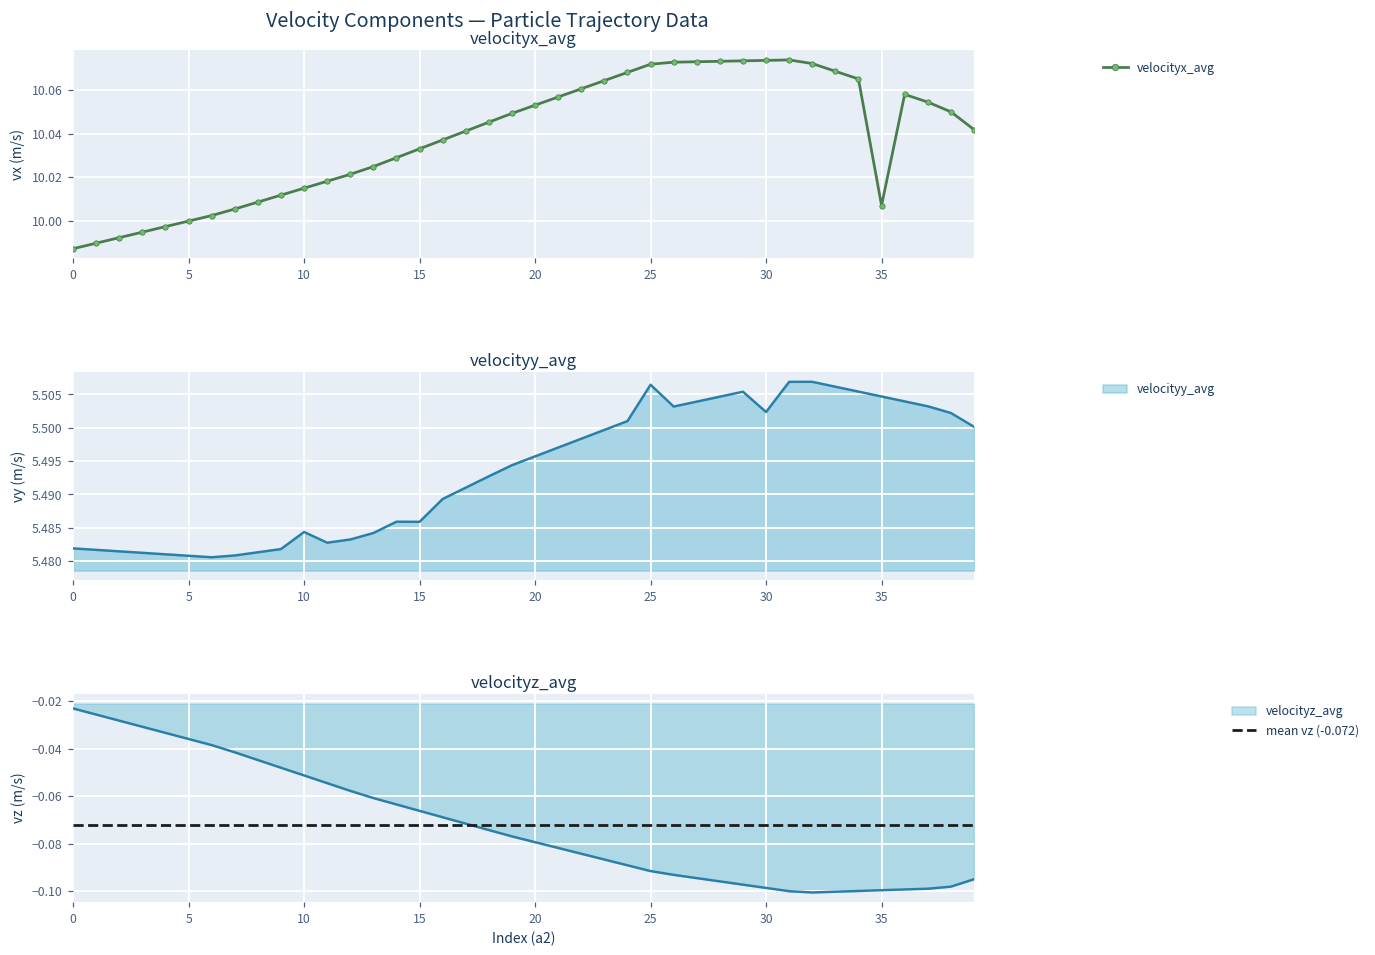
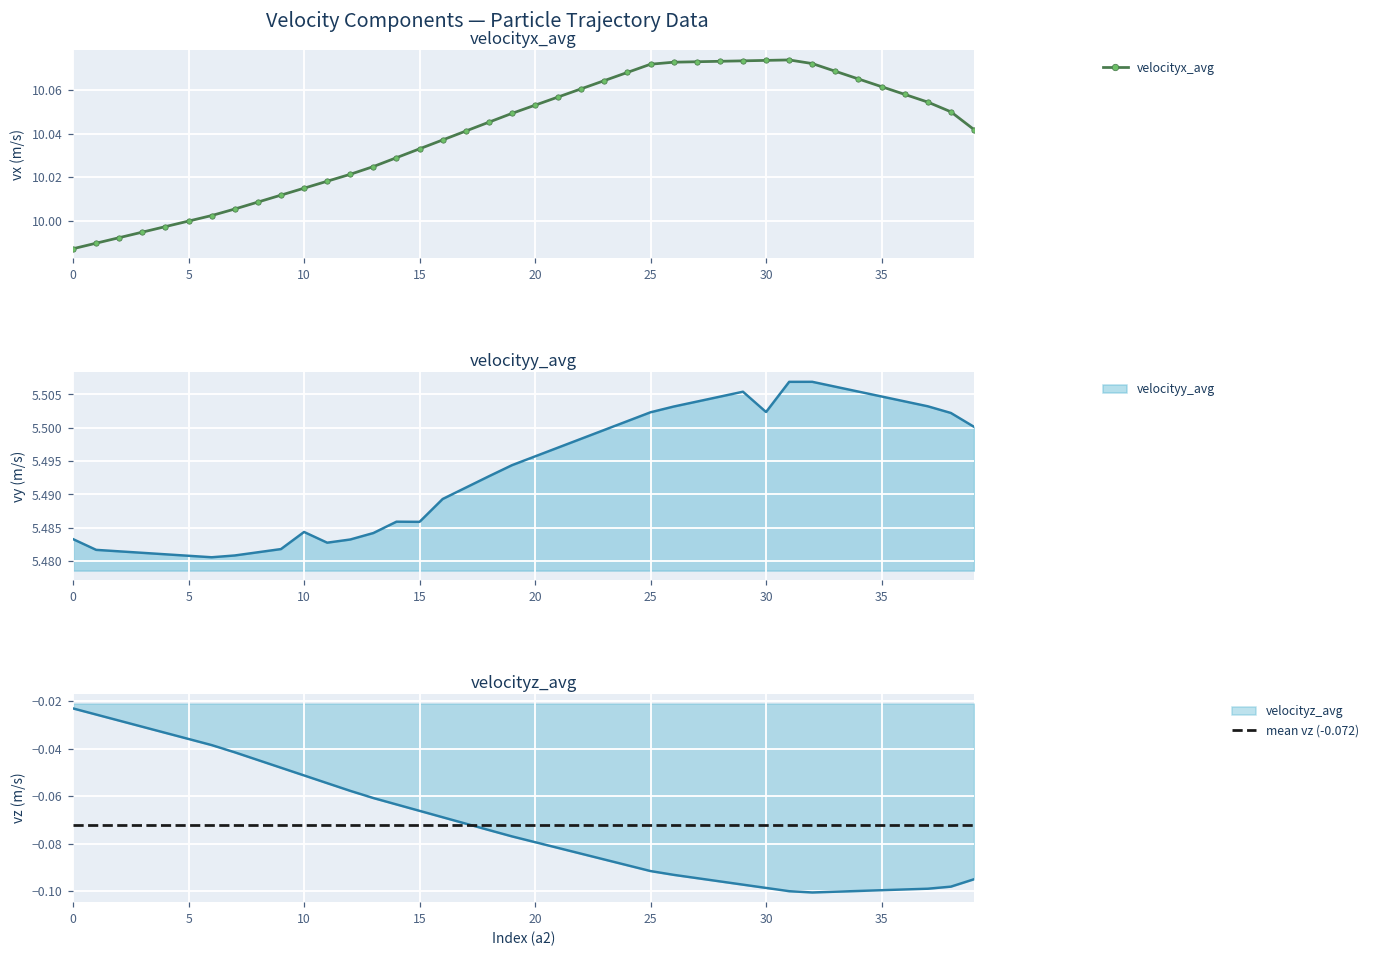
  {
    "velocityx_avg": {
      "0": 9.987,
      "5": 10.000,
      "10": 10.015,
      "15": 10.033,
      "20": 10.053,
      "25": 10.072,
      "30": 10.074,
-     "35": 10.007
+     "35": 10.062
    },
    "velocityy_avg": {
-     "0": 5.482,
+     "0": 5.483,
      "5": 5.481,
      "10": 5.484,
      "15": 5.486,
      "20": 5.496,
-     "25": 5.506,
+     "25": 5.502,
      "30": 5.502,
      "35": 5.505
    }
  }
